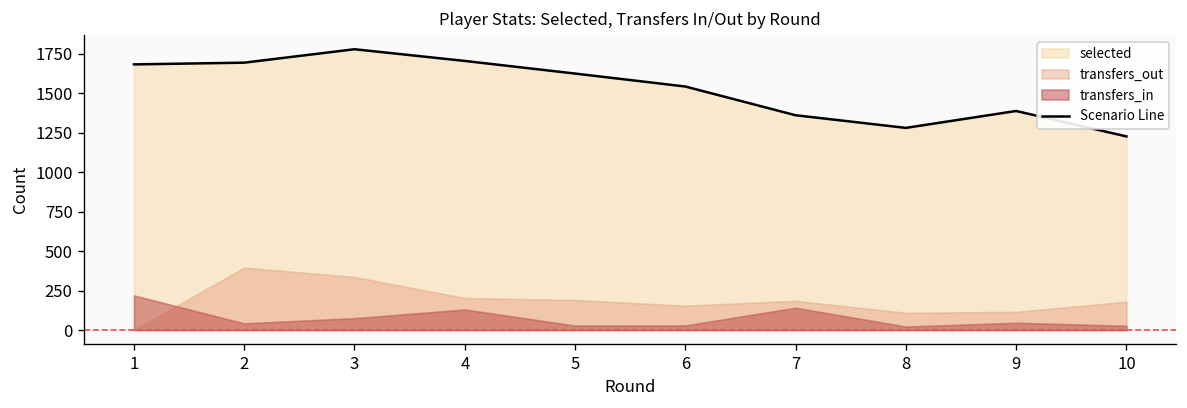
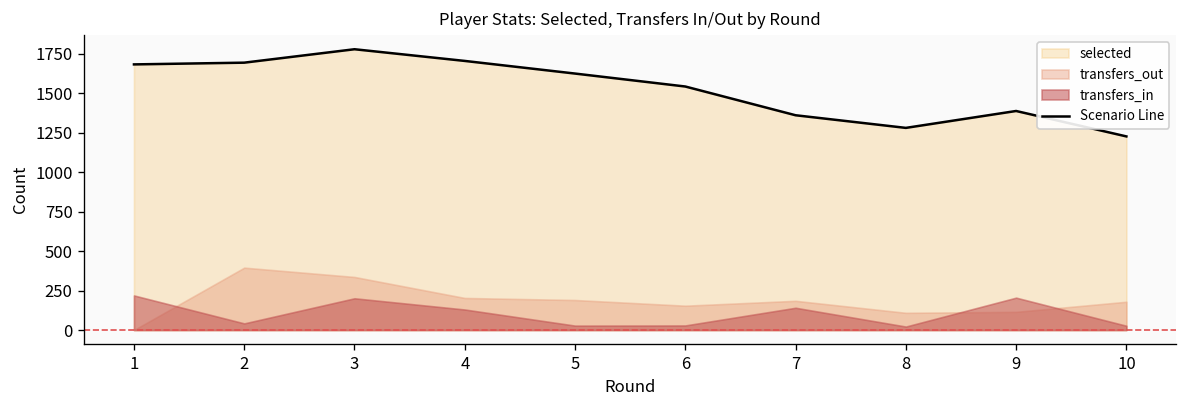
  {
    "transfers_in": {
      "1": 220,
      "2": 40,
-     "3": 80,
+     "3": 200,
      "4": 130,
      "5": 30,
      "6": 30,
      "7": 140,
      "8": 20,
-     "9": 50,
+     "9": 210,
      "10": 30
    }
  }
